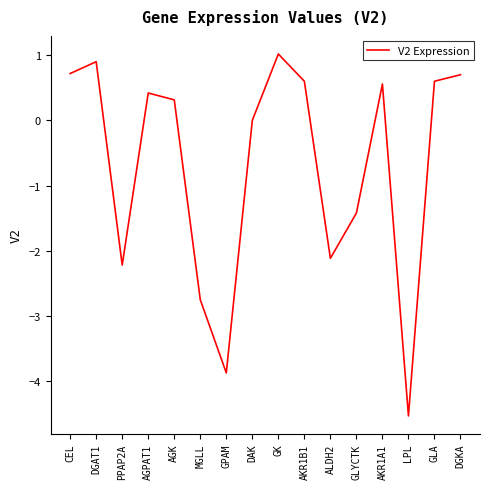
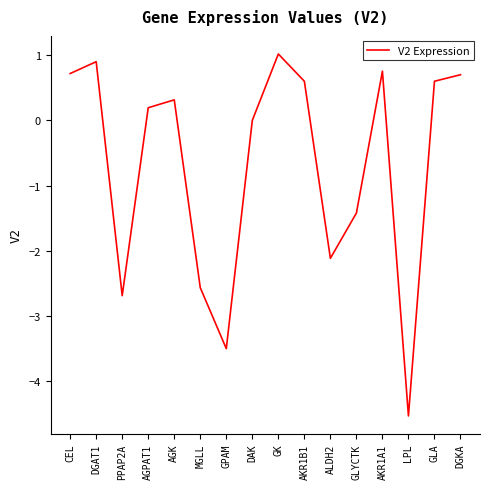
  {
    "CEL": 0.7,
    "DGAT1": 0.9,
-   "PPAP2A": -2.2,
-   "AGPAT1": 0.4,
+   "PPAP2A": -2.7,
+   "AGPAT1": 0.2,
    "AGK": 0.3,
-   "MGLL": -2.8,
-   "GPAM": -3.9,
+   "MGLL": -2.6,
+   "GPAM": -3.5,
    "DAK": 0.0,
    "GK": 1.0,
    "AKR1B1": 0.6,
    "ALDH2": -2.1,
    "GLYCTK": -1.4,
-   "AKR1A1": 0.6,
+   "AKR1A1": 0.8,
    "LPL": -4.5,
    "GLA": 0.6,
    "DGKA": 0.7
  }
